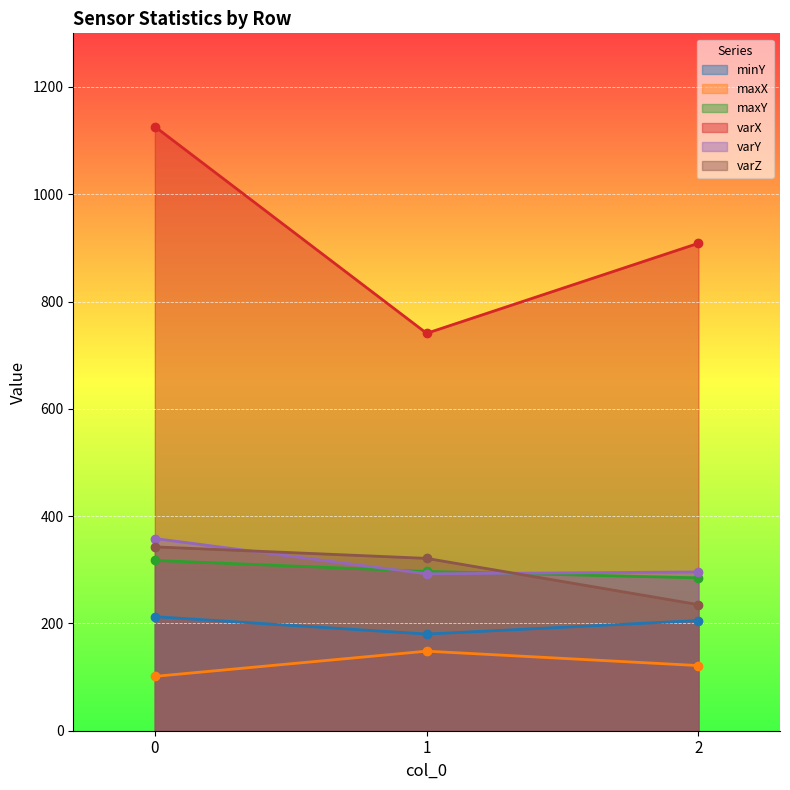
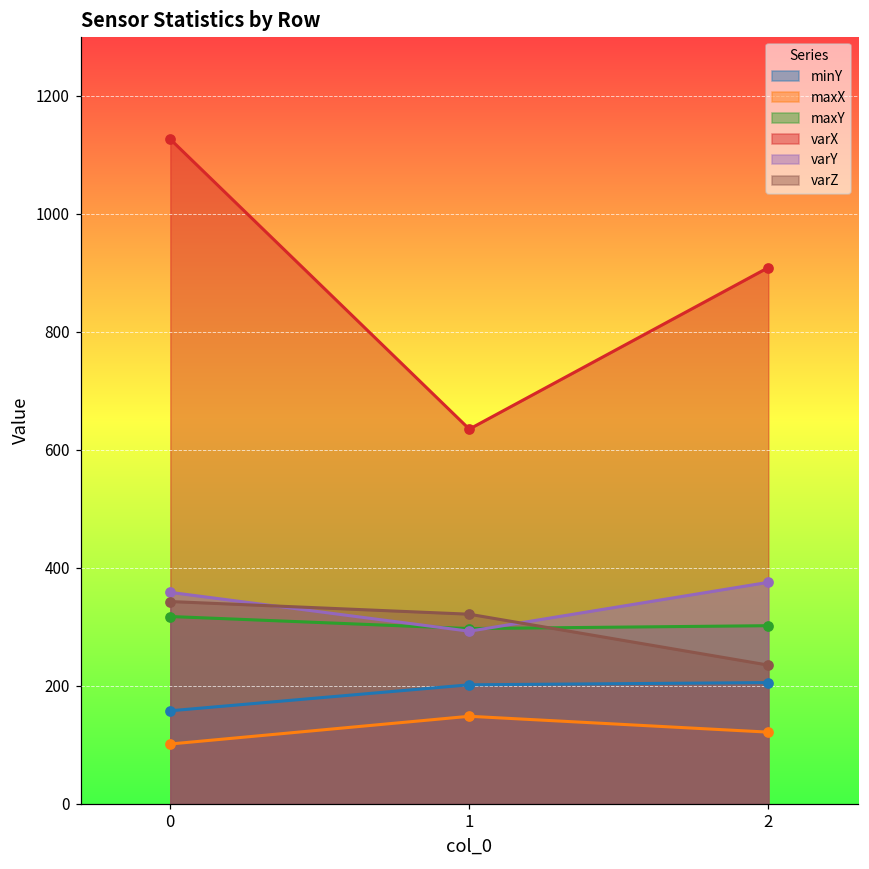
  {
    "minY": {
-     "0": 210,
-     "1": 180,
+     "0": 160,
+     "1": 200,
      "2": 210
    },
    "maxX": {
      "0": 100,
      "1": 150,
      "2": 120
    },
    "maxY": {
      "0": 320,
-     "2": 280
+     "2": 300
    },
    "varX": {
      "0": 1130,
-     "1": 740,
+     "1": 630,
      "2": 910
    },
    "varY": {
      "0": 360,
-     "2": 300
+     "2": 380
    },
    "varZ": {
      "0": 340,
      "1": 320,
      "2": 240
    }
  }
